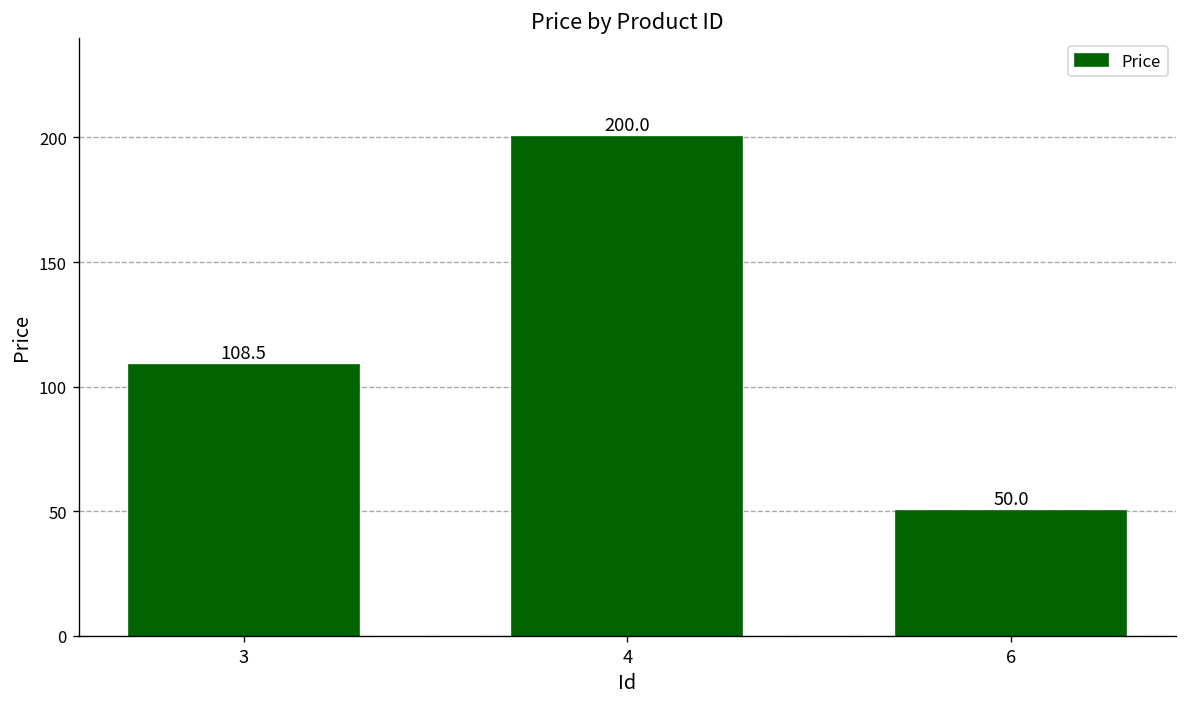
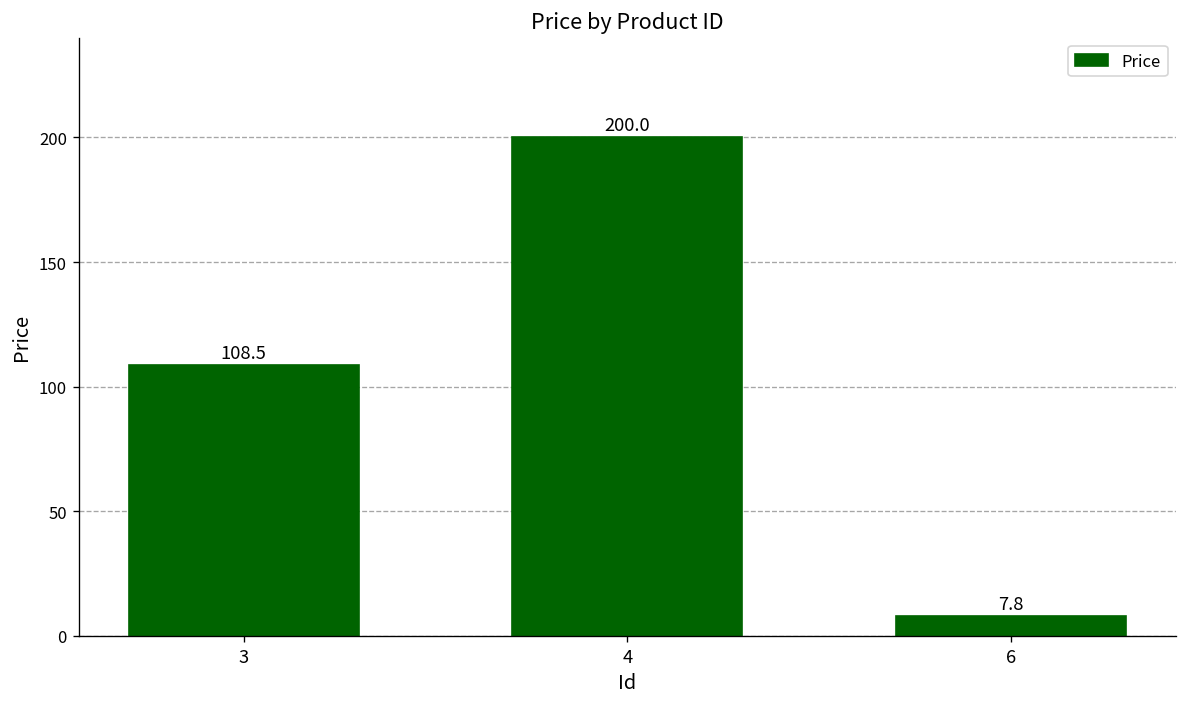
  {
    "3": 108.5,
    "4": 200.0,
-   "6": 50.0
+   "6": 7.8
  }
